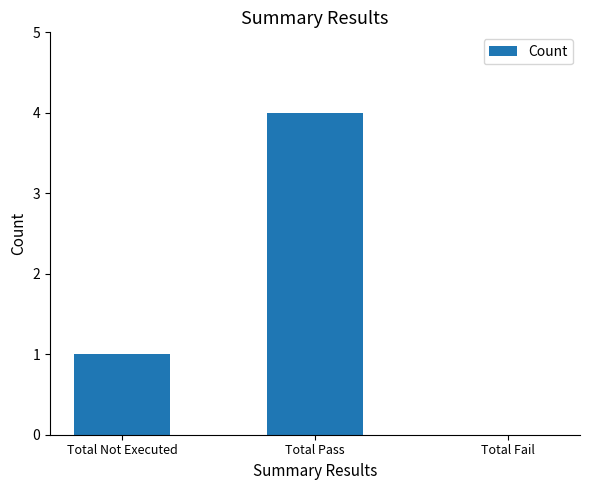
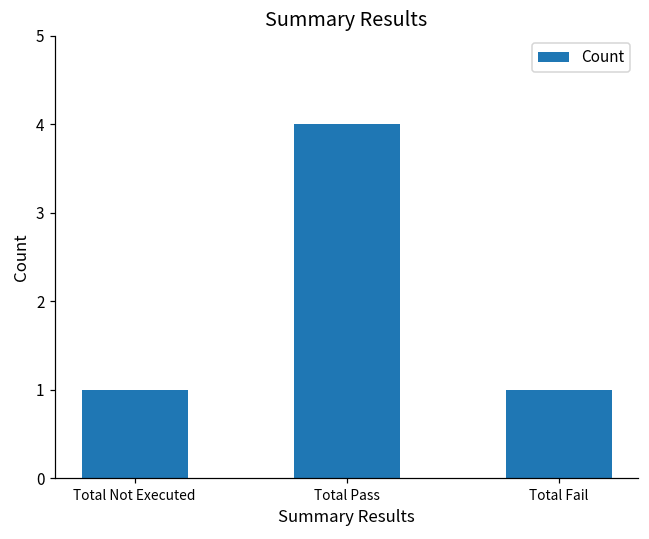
  {
    "Total Not Executed": 1,
    "Total Pass": 4,
-   "Total Fail": 0
+   "Total Fail": 1
  }
